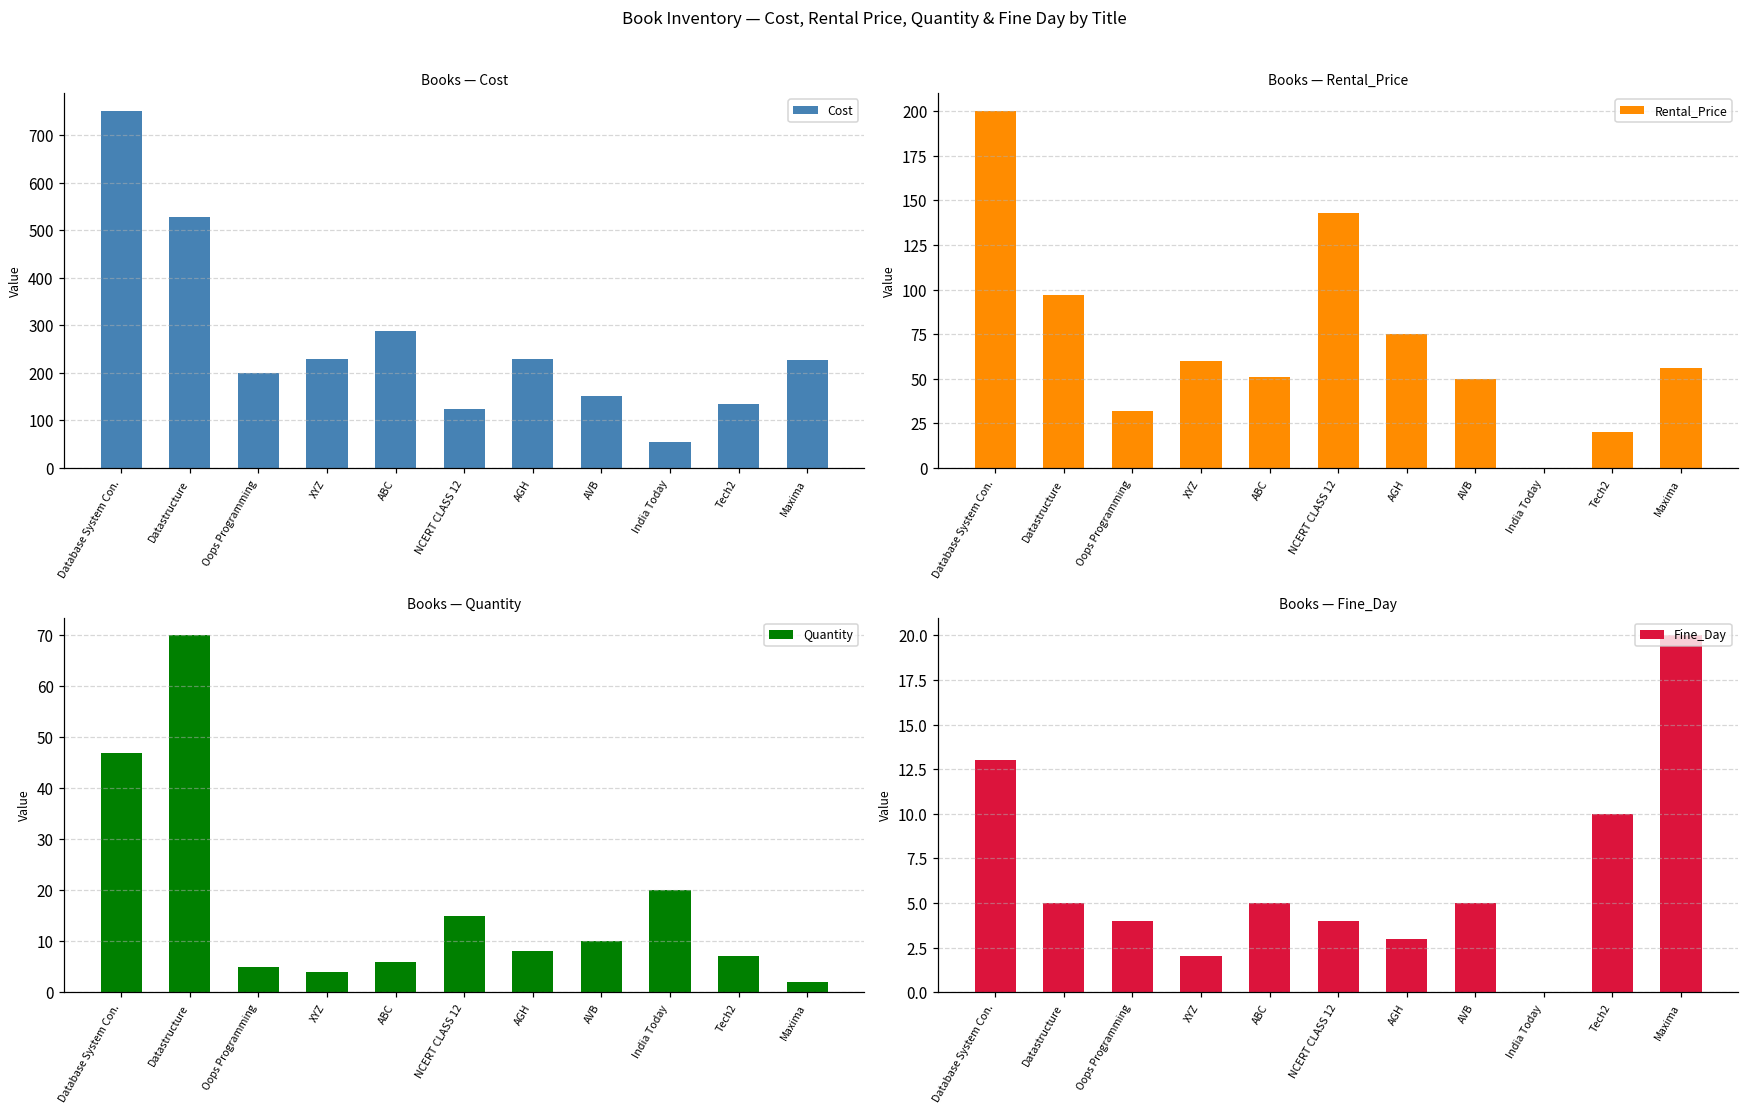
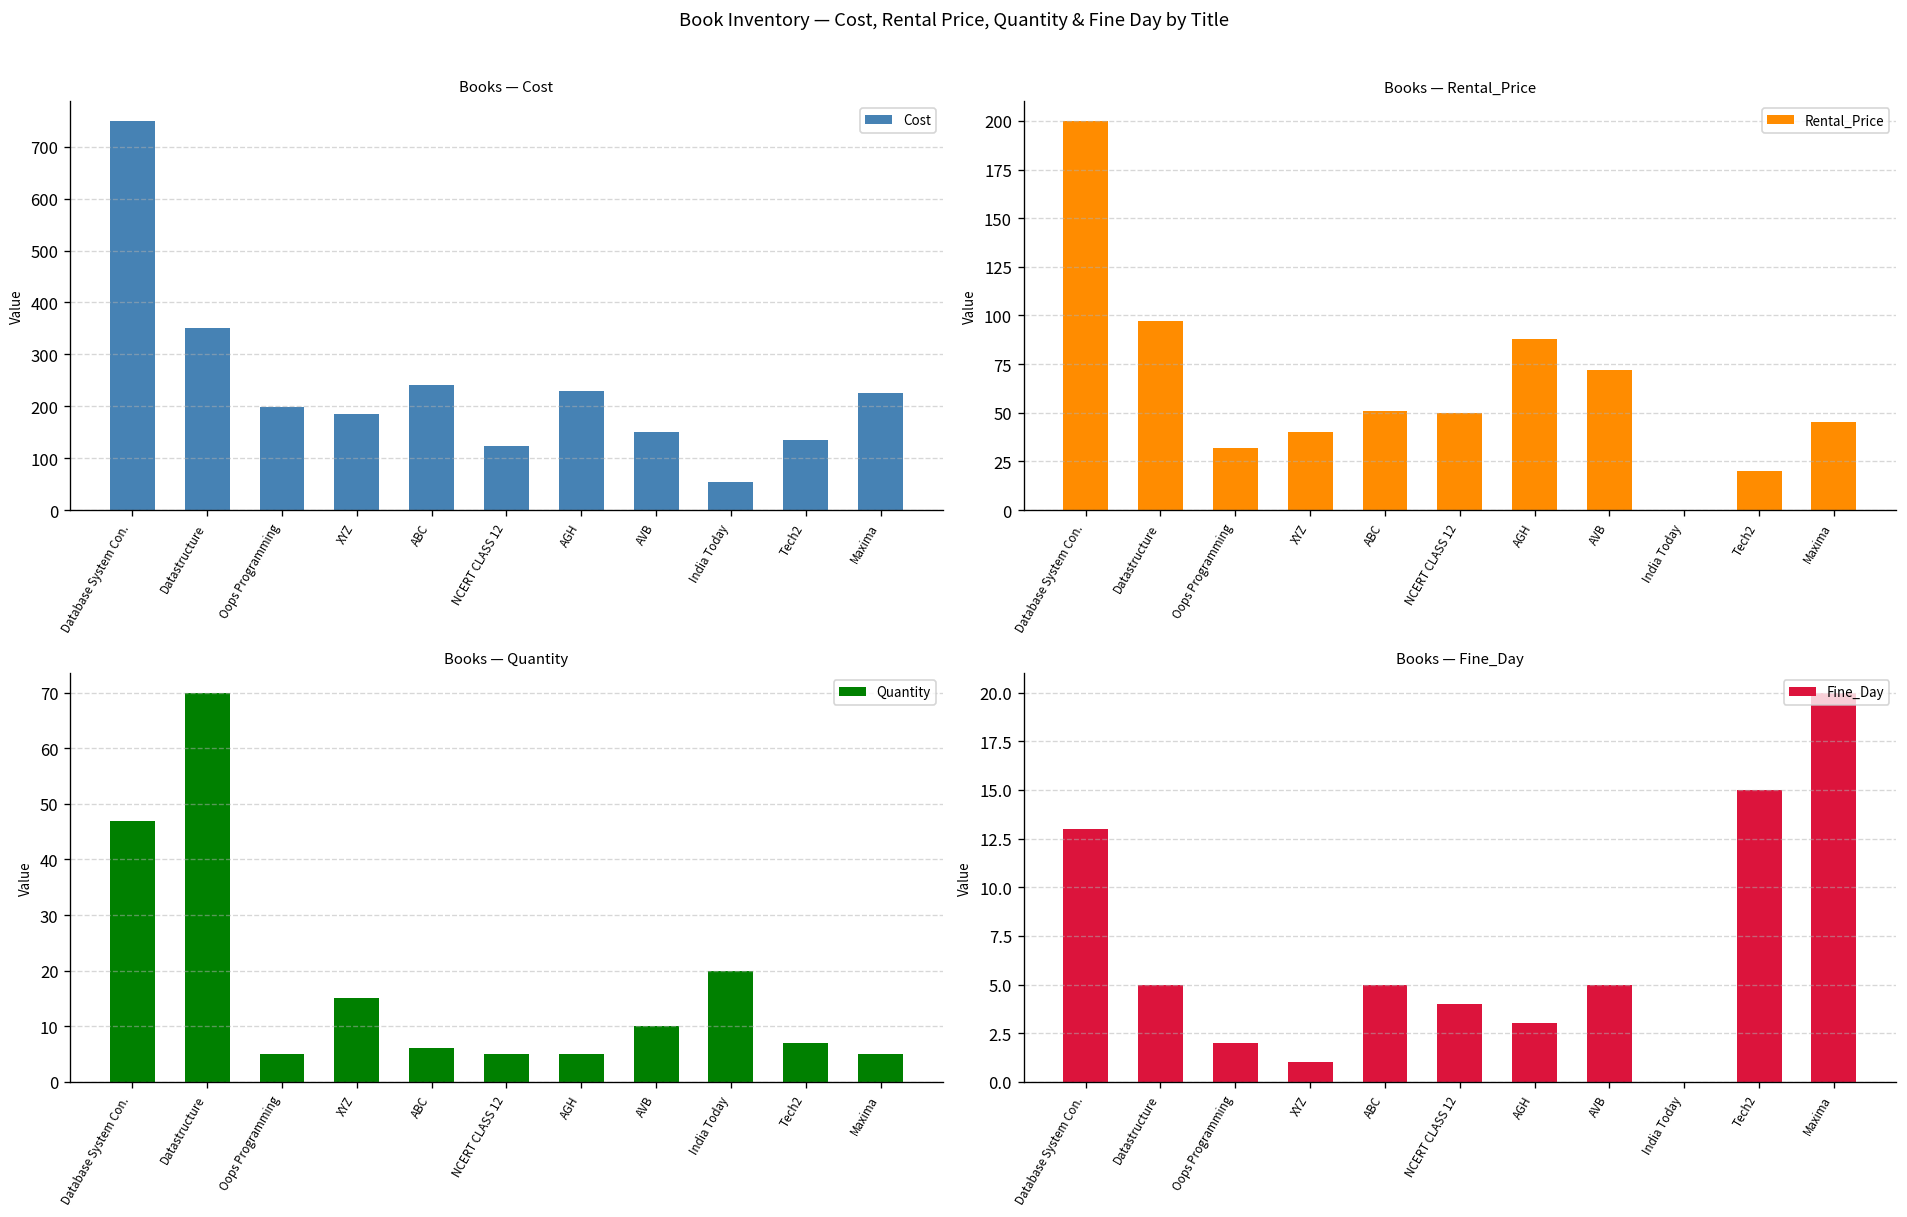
  {
    "Books — Cost": {
      "Database System Con.": 750,
-     "Datastructure": 530,
+     "Datastructure": 350,
      "Oops Programming": 200,
-     "XYZ": 230,
-     "ABC": 290,
+     "XYZ": 190,
+     "ABC": 240,
      "NCERT CLASS 12": 120,
      "AGH": 230,
      "AVB": 150,
      "India Today": 50,
      "Tech2": 140,
      "Maxima": 230
    },
    "Books — Rental_Price": {
      "Database System Con.": 200,
      "Datastructure": 97,
      "Oops Programming": 32,
-     "XYZ": 60,
+     "XYZ": 40,
      "ABC": 51,
-     "NCERT CLASS 12": 143,
-     "AGH": 75,
-     "AVB": 50,
+     "NCERT CLASS 12": 50,
+     "AGH": 88,
+     "AVB": 72,
      "India Today": 0,
      "Tech2": 20,
-     "Maxima": 56
+     "Maxima": 45
    },
    "Books — Quantity": {
      "Database System Con.": 47,
      "Datastructure": 70,
      "Oops Programming": 5,
-     "XYZ": 4,
+     "XYZ": 15,
      "ABC": 6,
-     "NCERT CLASS 12": 15,
-     "AGH": 8,
+     "NCERT CLASS 12": 5,
+     "AGH": 5,
      "AVB": 10,
      "India Today": 20,
      "Tech2": 7,
-     "Maxima": 2
+     "Maxima": 5
    },
    "Books — Fine_Day": {
      "Database System Con.": 13,
      "Datastructure": 5,
-     "Oops Programming": 4,
-     "XYZ": 2,
+     "Oops Programming": 2,
+     "XYZ": 1,
      "ABC": 5,
      "NCERT CLASS 12": 4,
      "AGH": 3,
      "AVB": 5,
      "India Today": 0,
-     "Tech2": 10
+     "Tech2": 15
    }
  }
